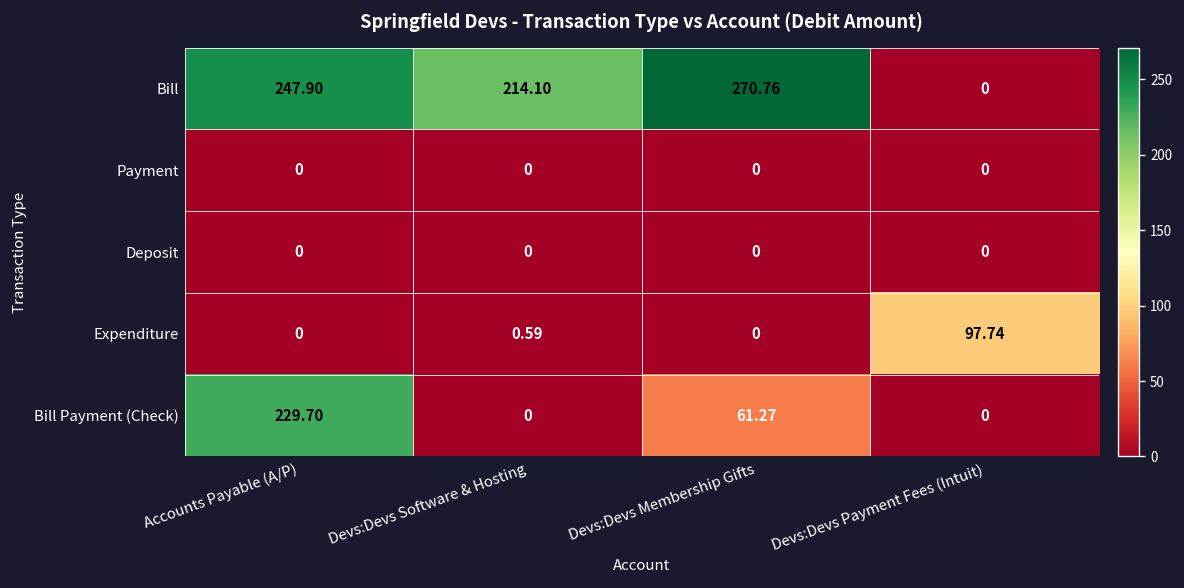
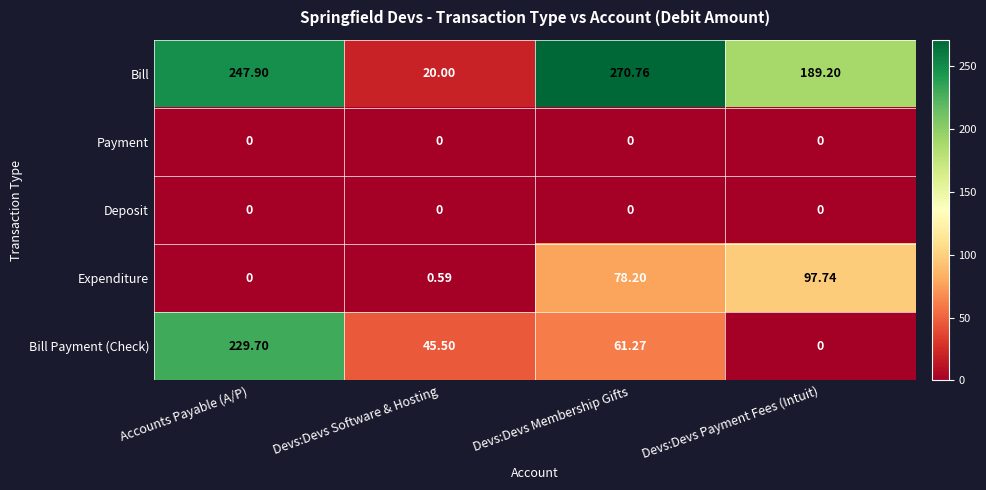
  {
    "Bill": {
      "Accounts Payable (A/P)": 247.90,
-     "Devs:Devs Software & Hosting": 214.10,
+     "Devs:Devs Software & Hosting": 20.00,
      "Devs:Devs Membership Gifts": 270.76,
-     "Devs:Devs Payment Fees (Intuit)": 0
+     "Devs:Devs Payment Fees (Intuit)": 189.20
    },
    "Payment": {
      "Accounts Payable (A/P)": 0,
      "Devs:Devs Software & Hosting": 0,
      "Devs:Devs Membership Gifts": 0,
      "Devs:Devs Payment Fees (Intuit)": 0
    },
    "Deposit": {
      "Accounts Payable (A/P)": 0,
      "Devs:Devs Software & Hosting": 0,
      "Devs:Devs Membership Gifts": 0,
      "Devs:Devs Payment Fees (Intuit)": 0
    },
    "Expenditure": {
      "Accounts Payable (A/P)": 0,
      "Devs:Devs Software & Hosting": 0.59,
-     "Devs:Devs Membership Gifts": 0,
+     "Devs:Devs Membership Gifts": 78.20,
      "Devs:Devs Payment Fees (Intuit)": 97.74
    },
    "Bill Payment (Check)": {
      "Accounts Payable (A/P)": 229.70,
-     "Devs:Devs Software & Hosting": 0,
+     "Devs:Devs Software & Hosting": 45.50,
      "Devs:Devs Membership Gifts": 61.27,
      "Devs:Devs Payment Fees (Intuit)": 0
    }
  }
